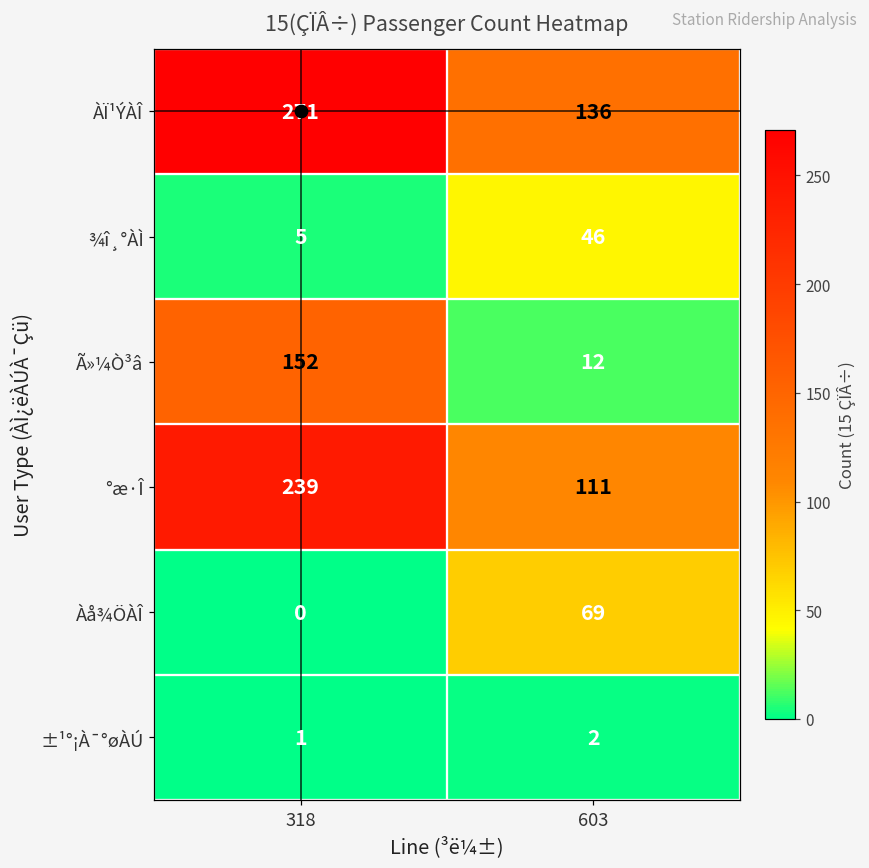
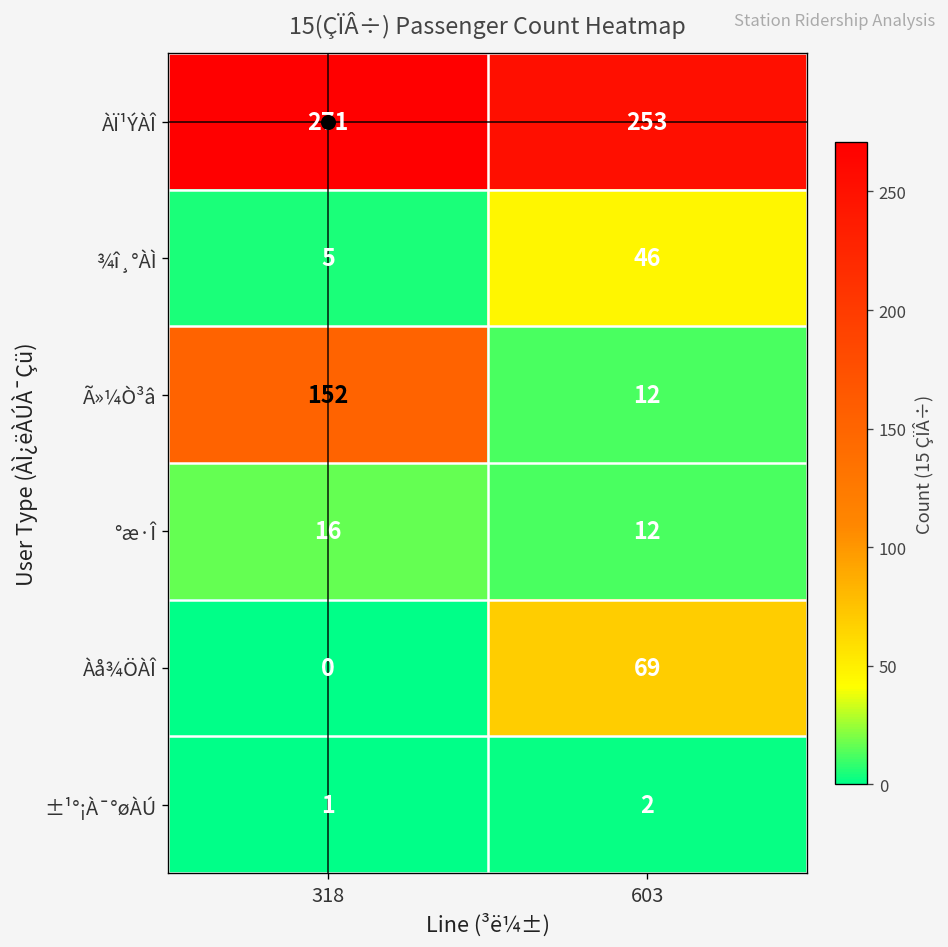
  {
    "ÀÏ¹ÝÀÎ": {
-     "603": 136
+     "603": 253
    },
    "¾î¸°ÀÌ": {
      "318": 5,
      "603": 46
    },
    "Ã»¼Ò³â": {
      "318": 152,
      "603": 12
    },
    "°æ·Î": {
-     "318": 239,
-     "603": 111
+     "318": 16,
+     "603": 12
    },
    "Àå¾ÖÀÎ": {
      "318": 0,
      "603": 69
    },
    "±¹°¡À¯°øÀÚ": {
      "318": 1,
      "603": 2
    }
  }
